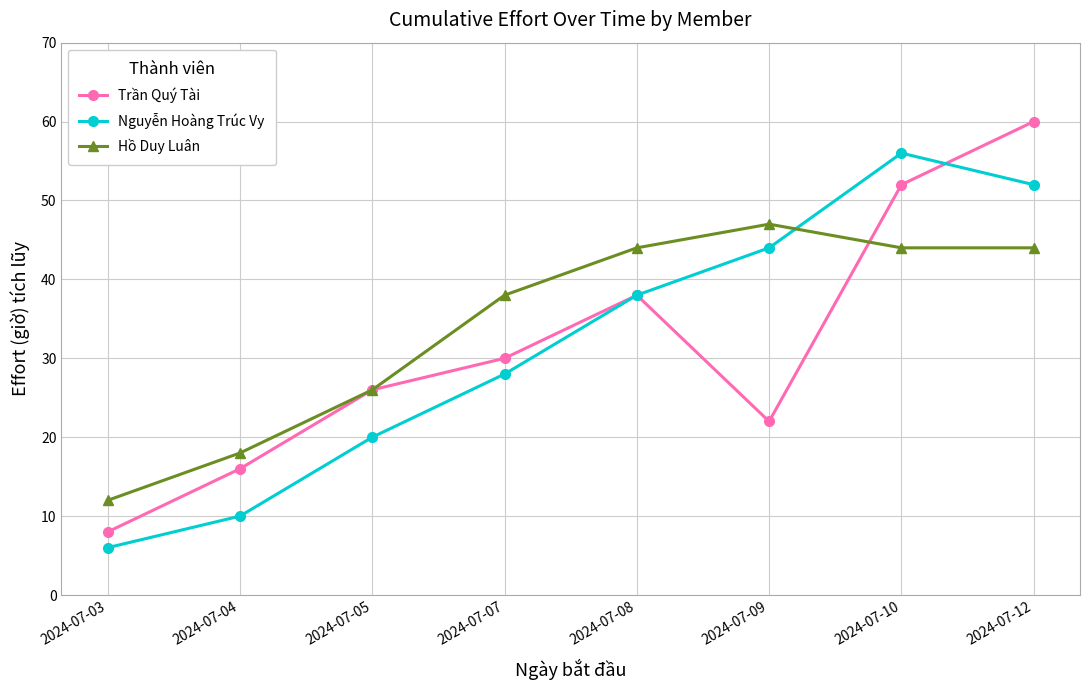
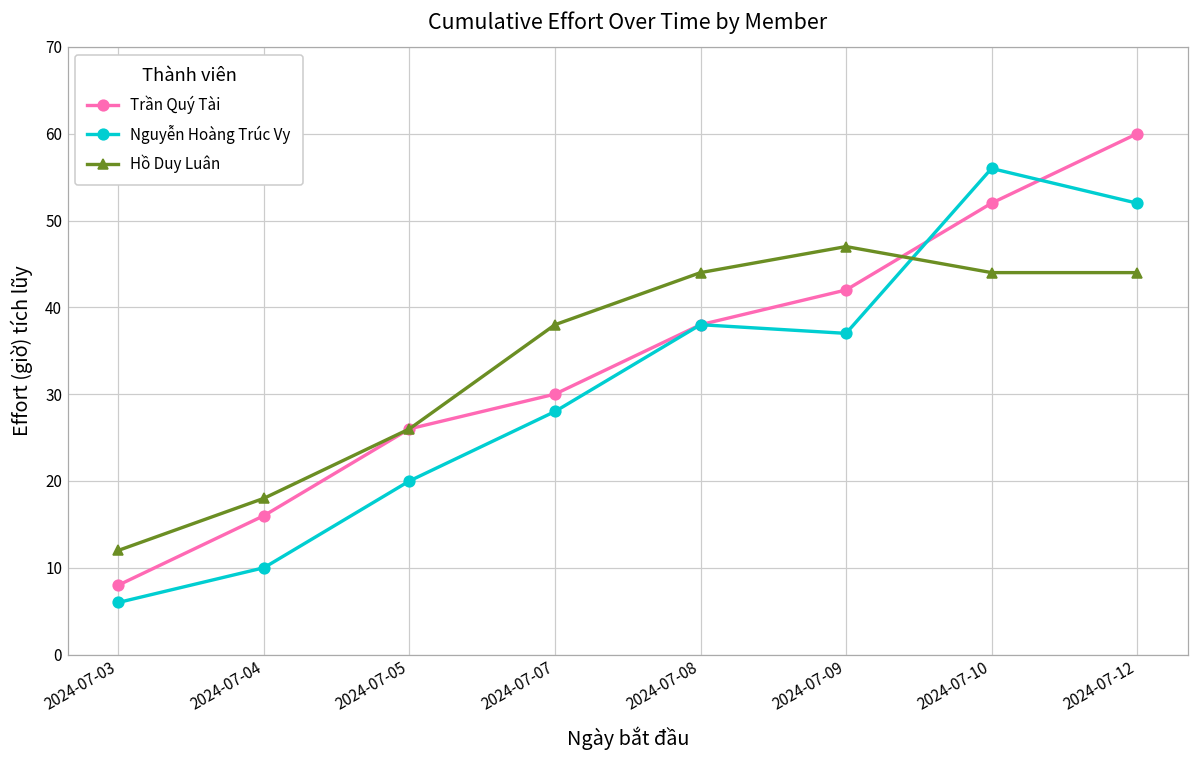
  {
    "Trần Quý Tài": {
      "2024-07-03": 8,
      "2024-07-04": 16,
      "2024-07-07": 30,
-     "2024-07-09": 22,
+     "2024-07-09": 42,
      "2024-07-10": 52,
      "2024-07-12": 60
    },
    "Nguyễn Hoàng Trúc Vy": {
      "2024-07-03": 6,
      "2024-07-04": 10,
      "2024-07-05": 20,
      "2024-07-07": 28,
-     "2024-07-09": 44,
+     "2024-07-09": 37,
      "2024-07-10": 56,
      "2024-07-12": 52
    },
    "Hồ Duy Luân": {
      "2024-07-03": 12,
      "2024-07-04": 18,
      "2024-07-07": 38,
      "2024-07-08": 44,
      "2024-07-09": 47,
      "2024-07-10": 44,
      "2024-07-12": 44
    }
  }
